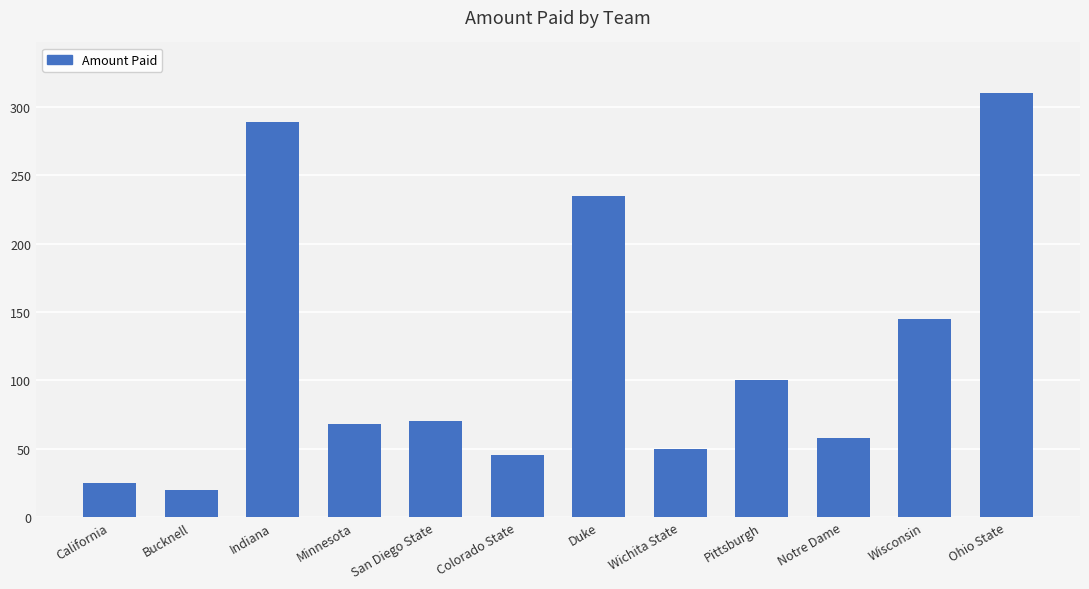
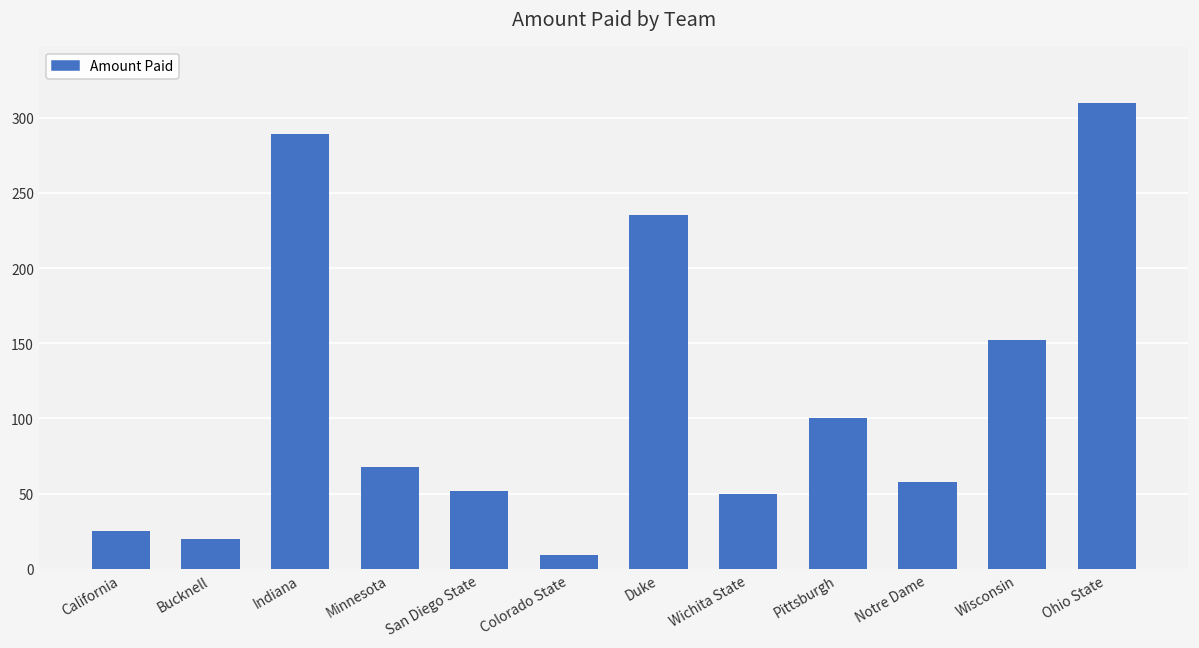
  {
    "California": 25,
    "Bucknell": 20,
    "Indiana": 289,
    "Minnesota": 68,
-   "San Diego State": 70,
-   "Colorado State": 45,
+   "San Diego State": 52,
+   "Colorado State": 9,
    "Duke": 235,
    "Wichita State": 50,
    "Pittsburgh": 100,
    "Notre Dame": 58,
-   "Wisconsin": 145,
+   "Wisconsin": 152,
    "Ohio State": 310
  }
